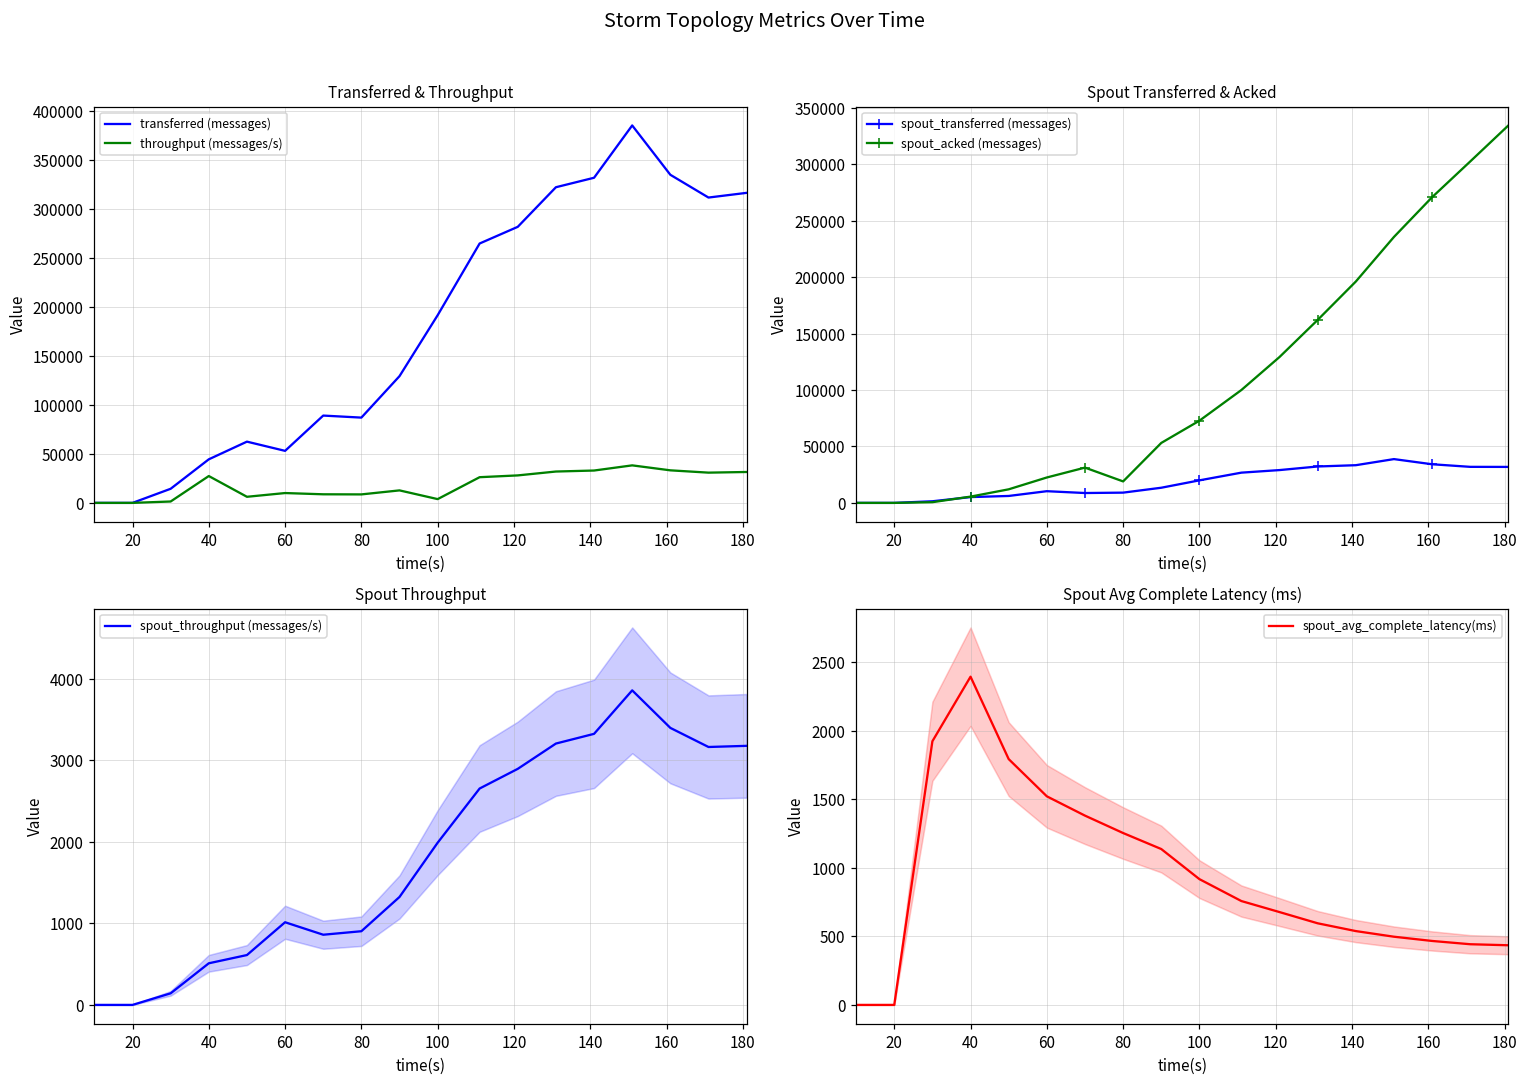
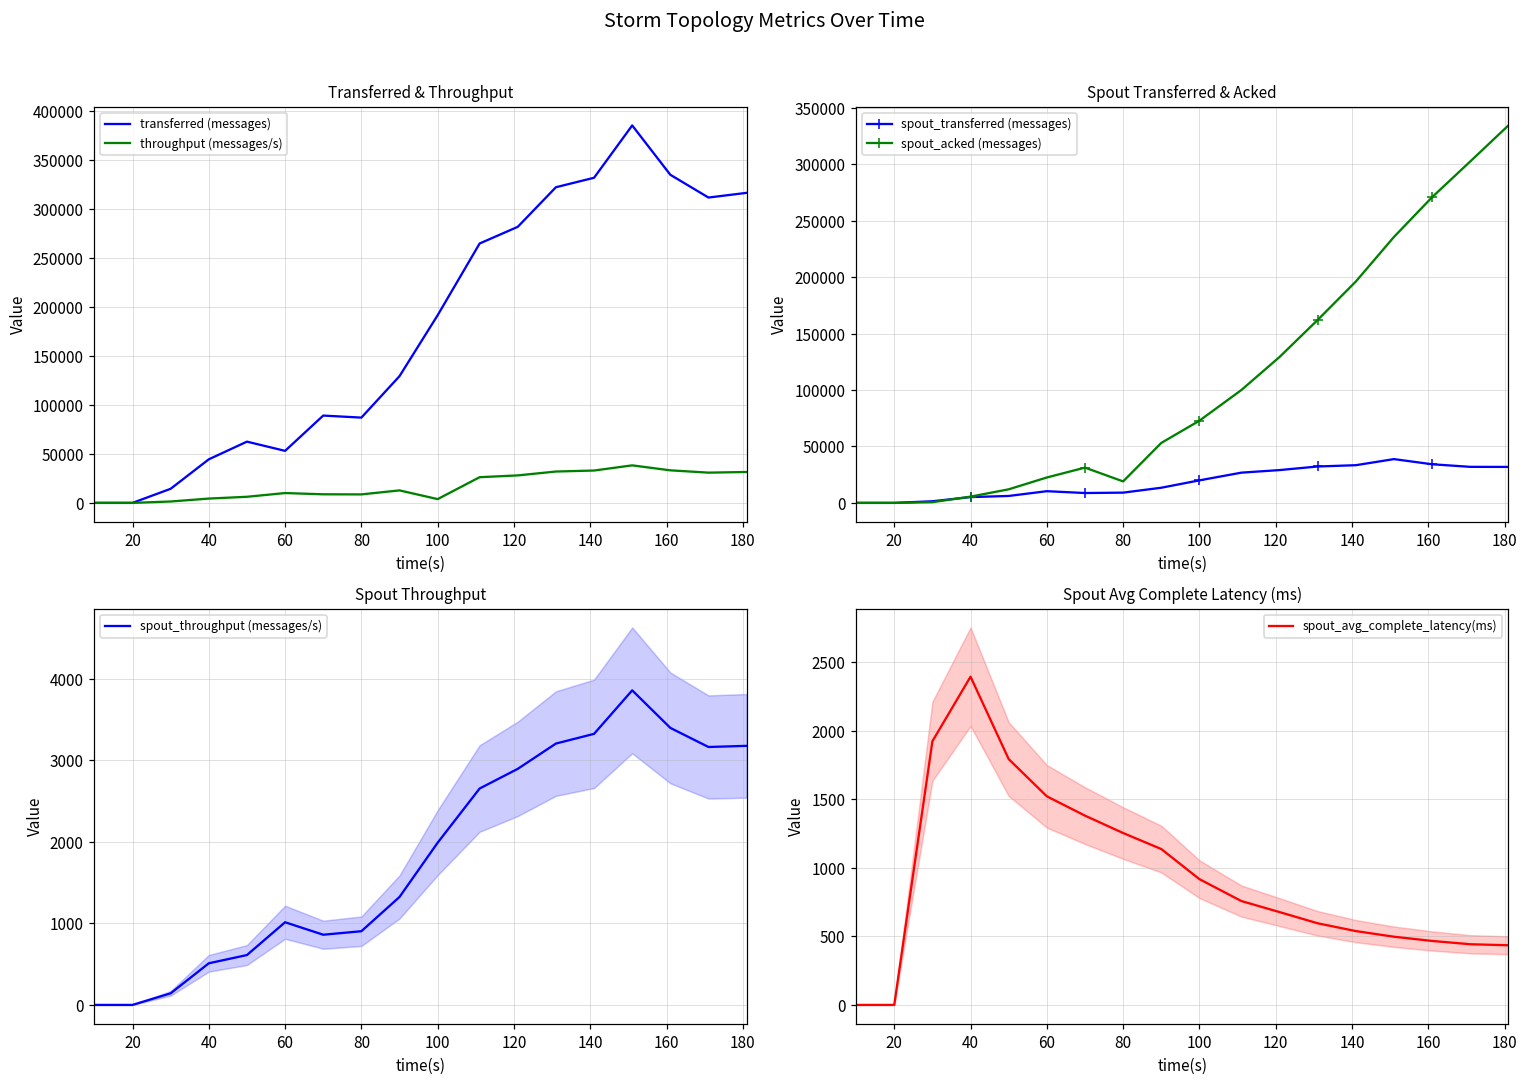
  {
    "Transferred & Throughput": {
      "transferred (messages)": {
        "40": 40000,
        "60": 50000,
        "80": 90000,
        "100": 190000
      },
      "throughput (messages/s)": {
-       "40": 30000,
+       "40": 0,
        "60": 10000,
        "80": 10000,
        "100": 0
      }
    },
    "Spout Transferred & Acked": {
      "spout_transferred (messages)": {
        "60": 10000,
        "80": 9000,
        "100": 20000
      },
      "spout_acked (messages)": {
        "60": 23000,
        "80": 19000,
        "100": 73000
      }
    }
  }
